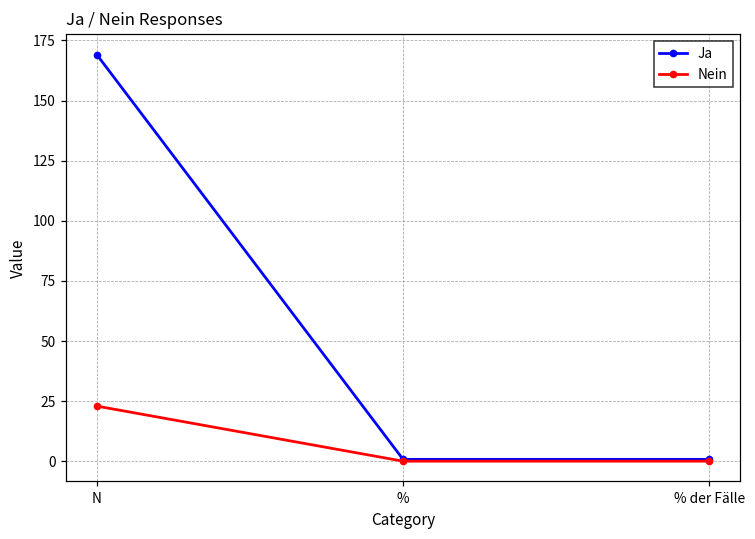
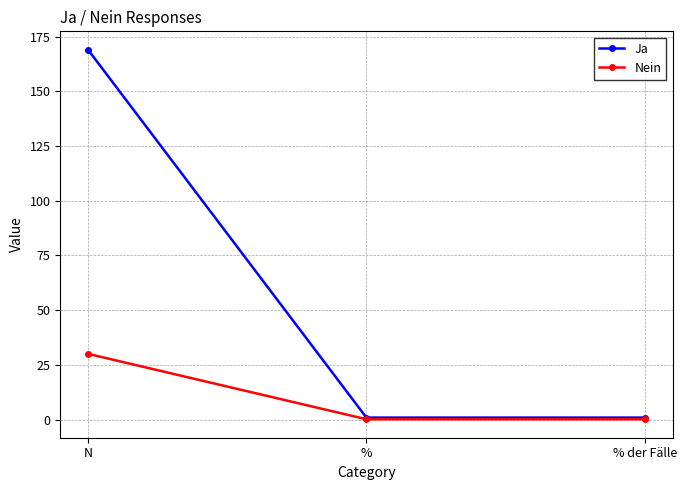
  {
    "Ja": {
      "N": 169
    },
    "Nein": {
-     "N": 23
+     "N": 30
    }
  }
